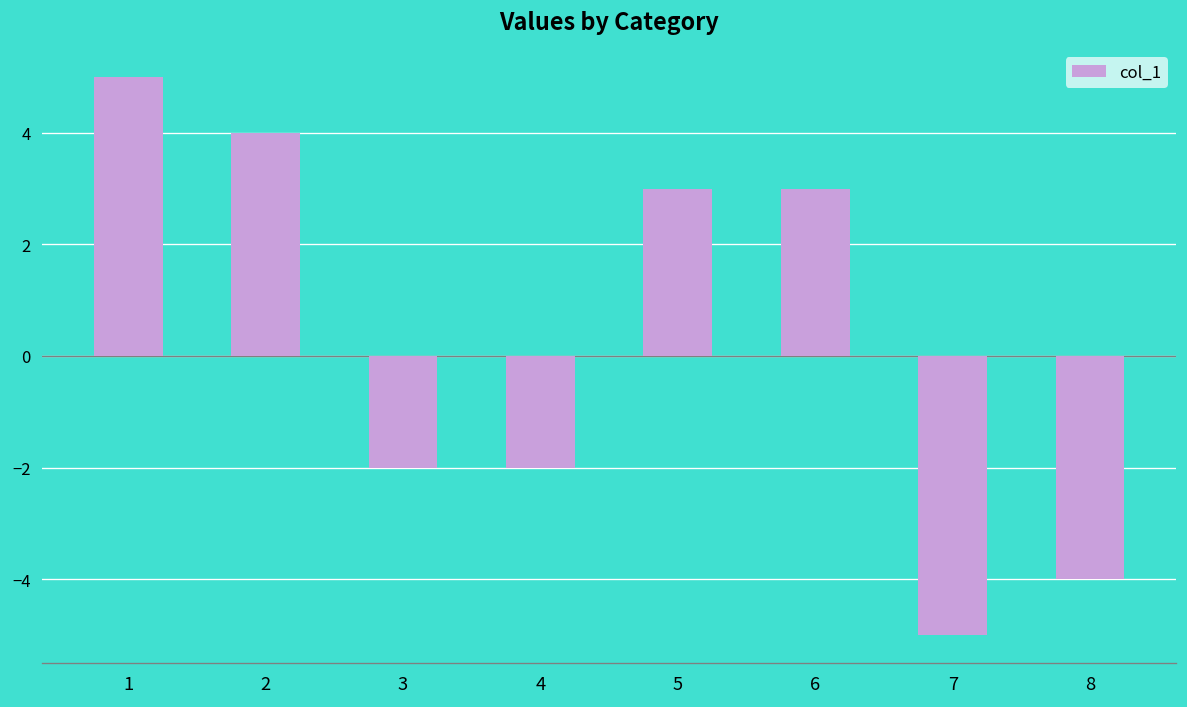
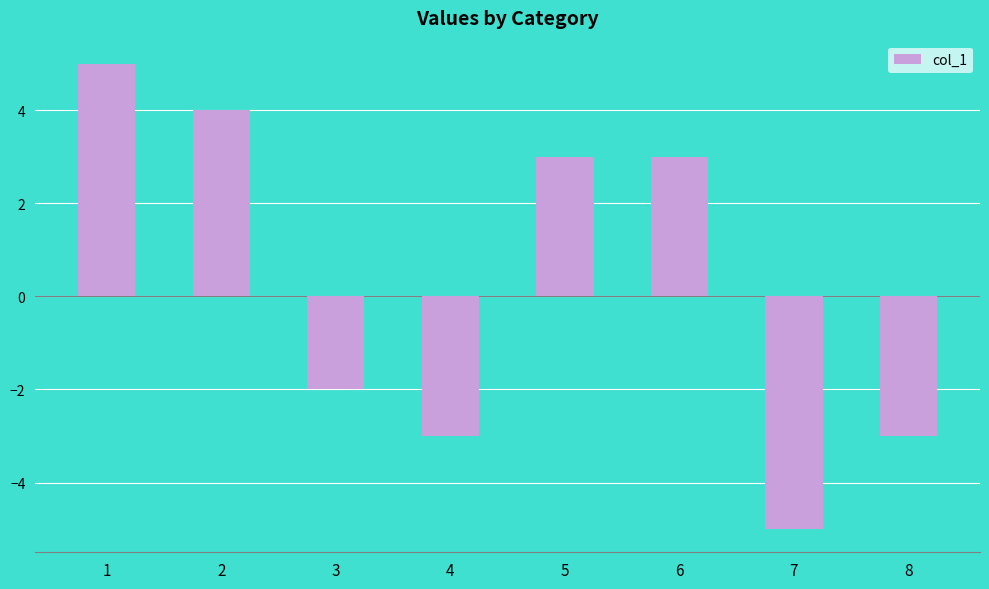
  {
    "1": 5,
    "2": 4,
    "3": -2,
-   "4": -2,
+   "4": -3,
    "5": 3,
    "6": 3,
    "7": -5,
-   "8": -4
+   "8": -3
  }
